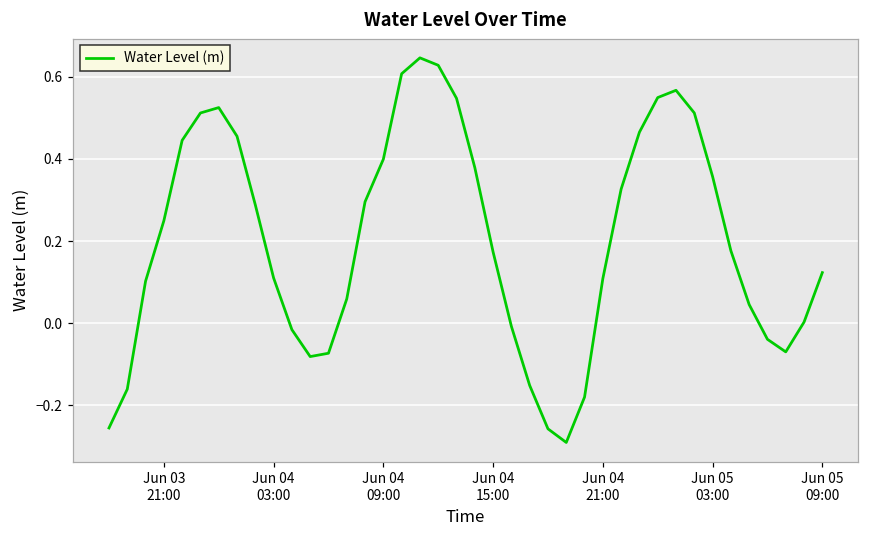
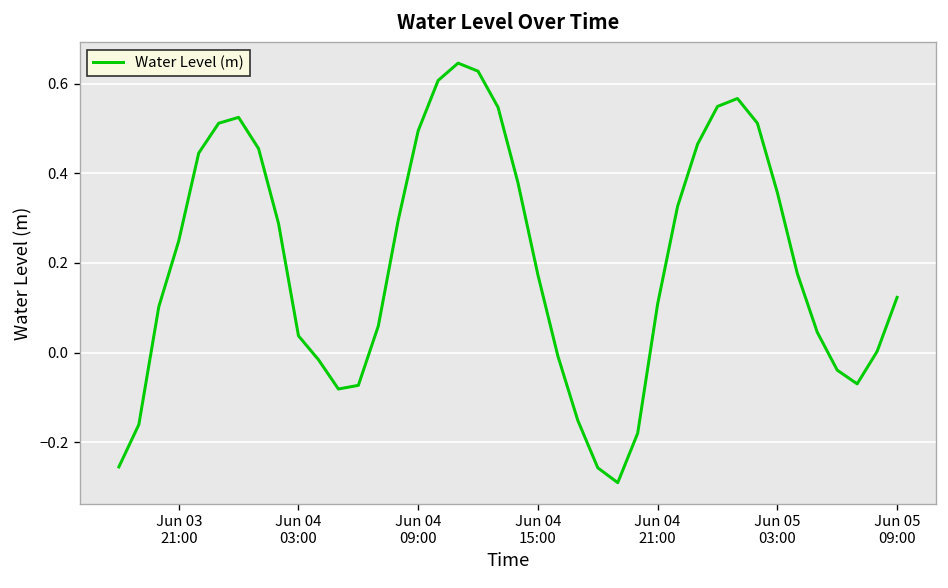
  {
    "Jun 03 21:00": 0.25,
-   "Jun 04 03:00": 0.11,
-   "Jun 04 09:00": 0.40,
+   "Jun 04 03:00": 0.04,
+   "Jun 04 09:00": 0.50,
    "Jun 04 15:00": 0.17,
    "Jun 04 21:00": 0.11,
    "Jun 05 03:00": 0.36,
    "Jun 05 09:00": 0.12
  }
